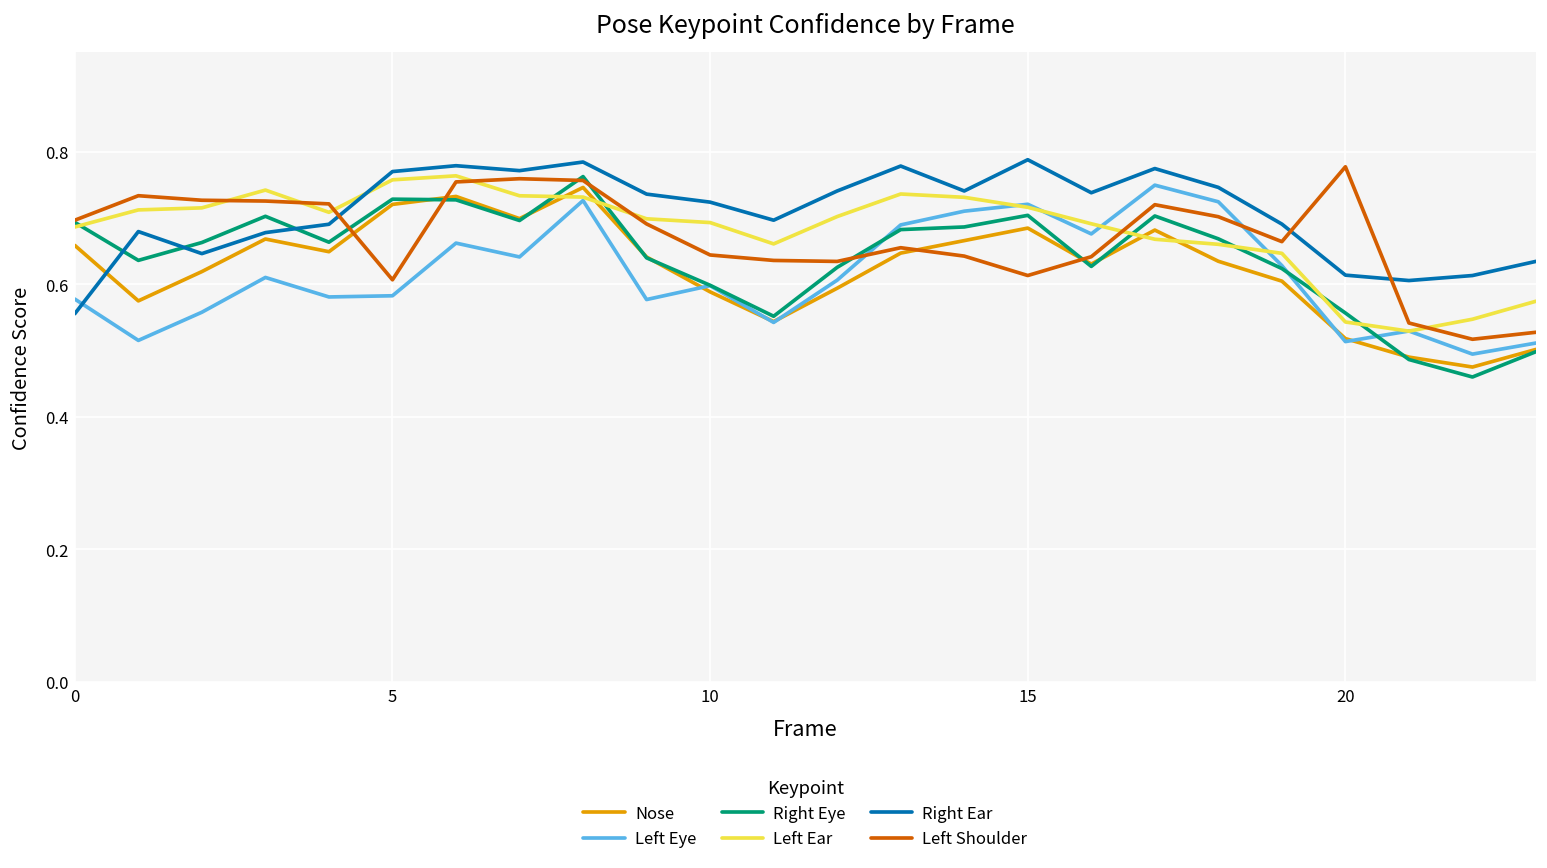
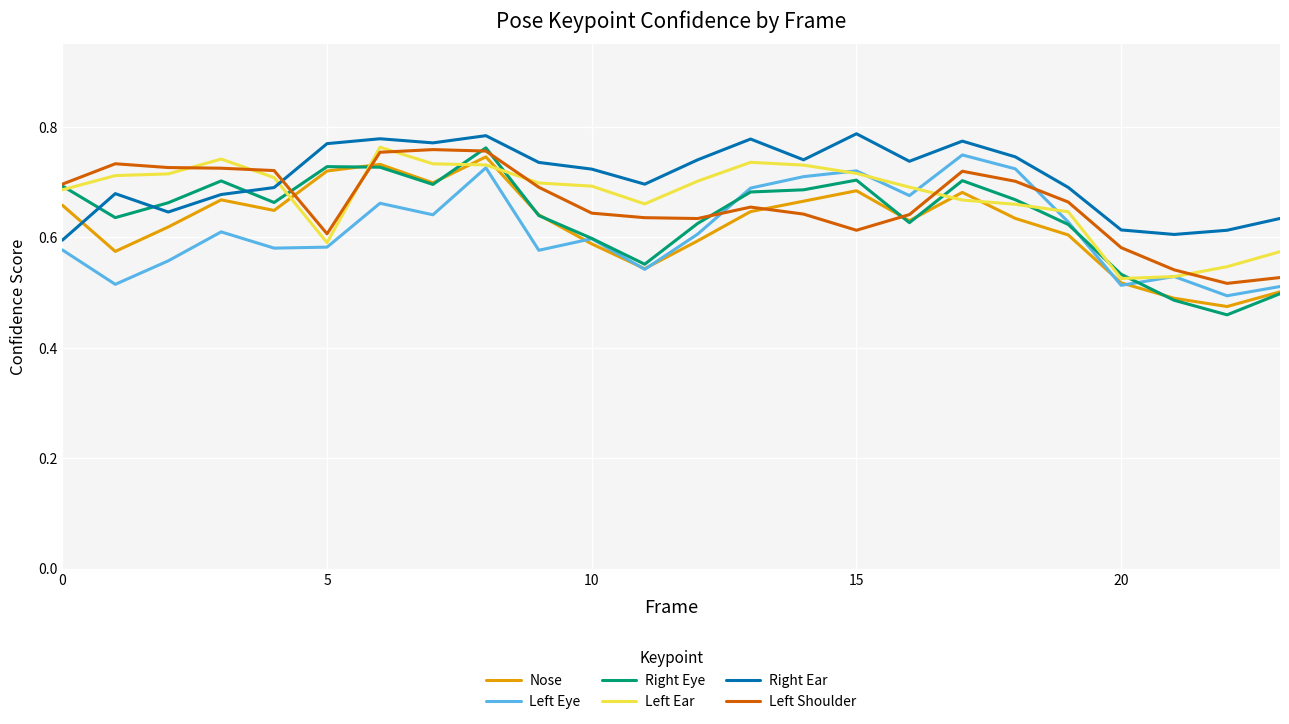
  {
    "Nose": {
      "0": 0.66,
      "5": 0.72,
      "10": 0.59,
      "15": 0.68
    },
    "Left Eye": {
      "0": 0.58,
      "5": 0.58,
      "15": 0.72
    },
    "Right Eye": {
      "5": 0.73,
      "15": 0.70,
-     "20": 0.56
+     "20": 0.53
    },
    "Left Ear": {
      "0": 0.69,
-     "5": 0.76,
+     "5": 0.59,
      "10": 0.69,
      "15": 0.72,
-     "20": 0.54
+     "20": 0.53
    },
    "Right Ear": {
-     "0": 0.56,
+     "0": 0.60,
      "5": 0.77,
      "10": 0.72,
      "15": 0.79,
      "20": 0.61
    },
    "Left Shoulder": {
      "5": 0.61,
      "10": 0.64,
      "15": 0.61,
-     "20": 0.78
+     "20": 0.58
    }
  }
